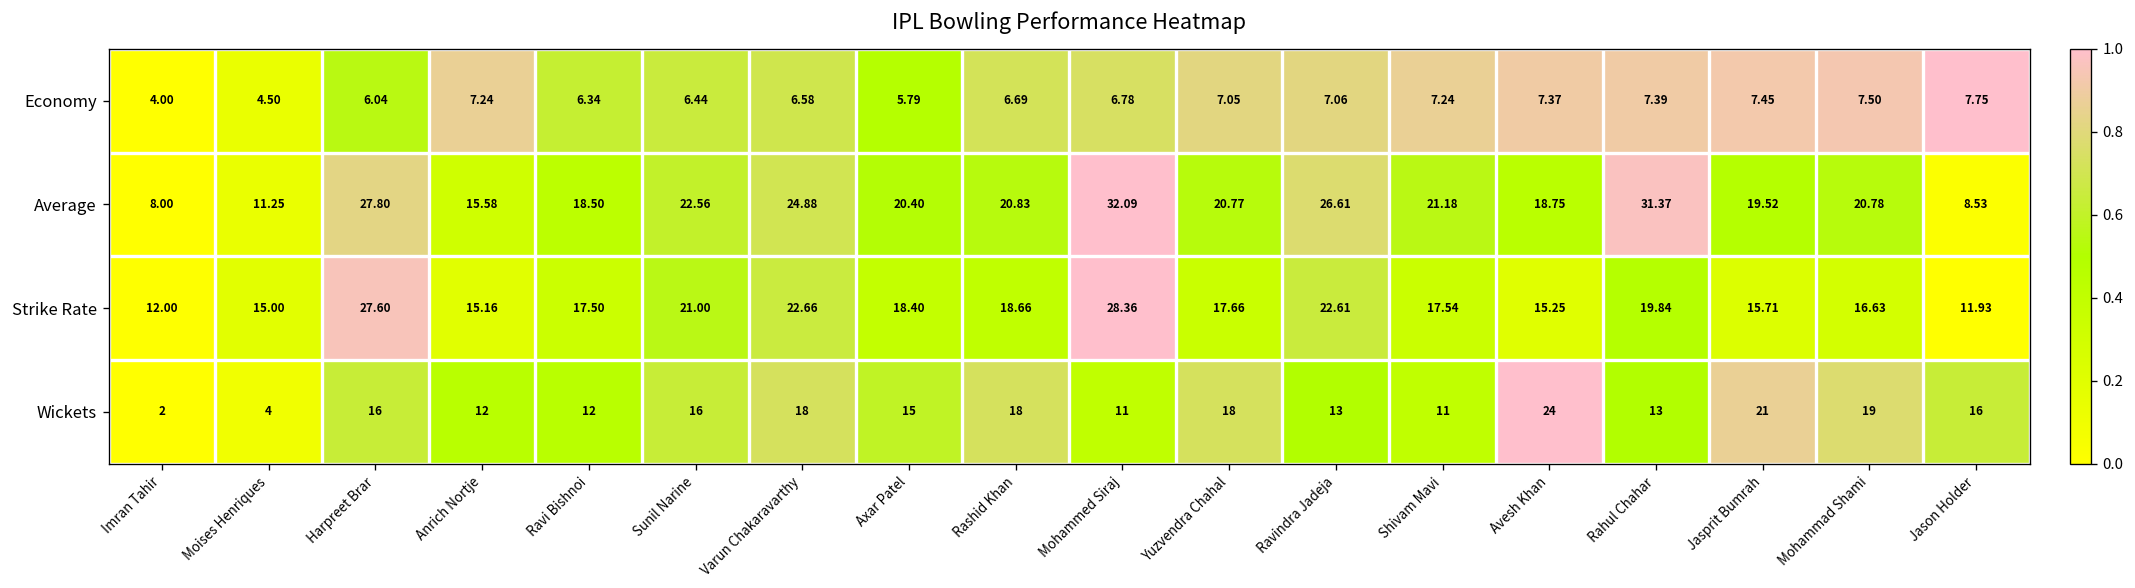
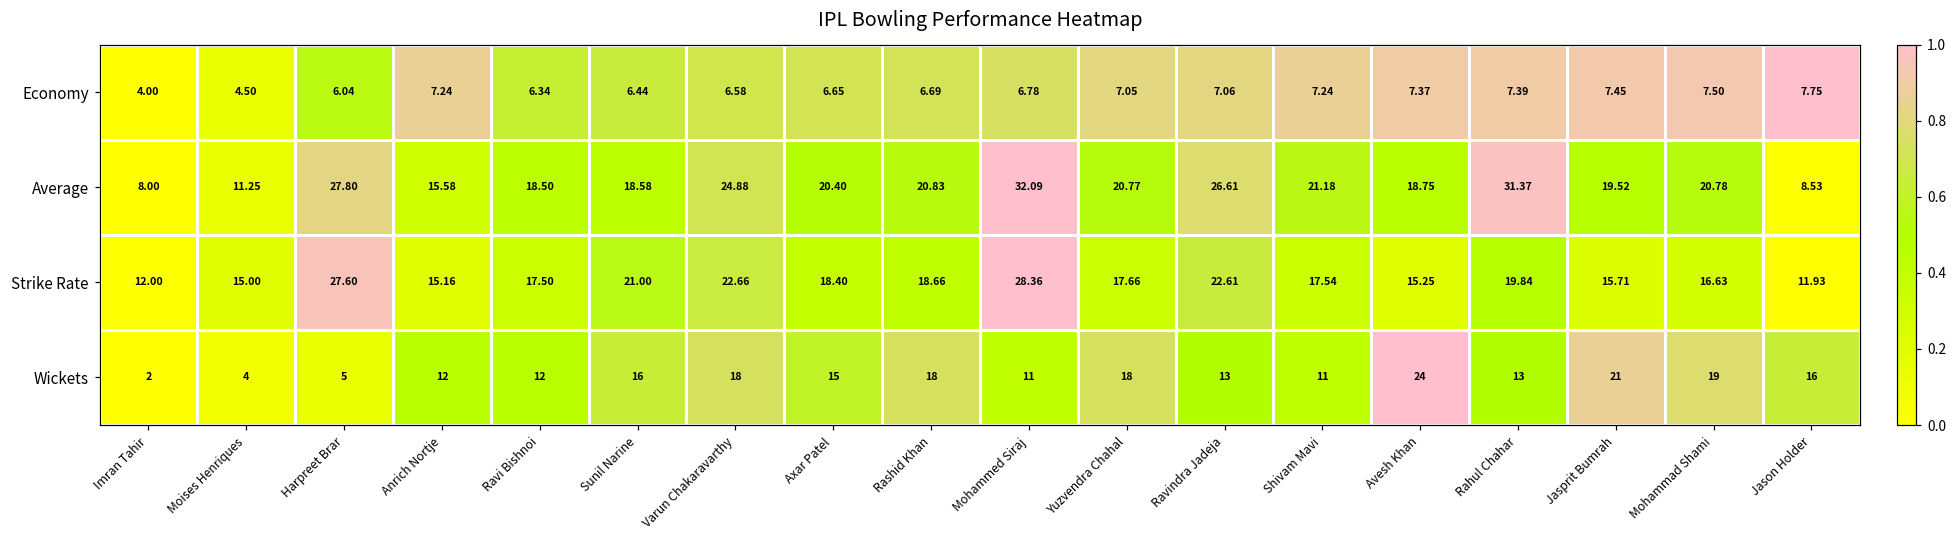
  {
    "Economy": {
      "Imran Tahir": 4.00,
      "Moises Henriques": 4.50,
      "Harpreet Brar": 6.04,
      "Anrich Nortje": 7.24,
      "Ravi Bishnoi": 6.34,
      "Sunil Narine": 6.44,
      "Varun Chakaravarthy": 6.58,
-     "Axar Patel": 5.79,
+     "Axar Patel": 6.65,
      "Rashid Khan": 6.69,
      "Mohammed Siraj": 6.78,
      "Yuzvendra Chahal": 7.05,
      "Ravindra Jadeja": 7.06,
      "Shivam Mavi": 7.24,
      "Avesh Khan": 7.37,
      "Rahul Chahar": 7.39,
      "Jasprit Bumrah": 7.45,
      "Mohammad Shami": 7.50,
      "Jason Holder": 7.75
    },
    "Average": {
      "Imran Tahir": 8.00,
      "Moises Henriques": 11.25,
      "Harpreet Brar": 27.80,
      "Anrich Nortje": 15.58,
      "Ravi Bishnoi": 18.50,
-     "Sunil Narine": 22.56,
+     "Sunil Narine": 18.58,
      "Varun Chakaravarthy": 24.88,
      "Axar Patel": 20.40,
      "Rashid Khan": 20.83,
      "Mohammed Siraj": 32.09,
      "Yuzvendra Chahal": 20.77,
      "Ravindra Jadeja": 26.61,
      "Shivam Mavi": 21.18,
      "Avesh Khan": 18.75,
      "Rahul Chahar": 31.37,
      "Jasprit Bumrah": 19.52,
      "Mohammad Shami": 20.78,
      "Jason Holder": 8.53
    },
    "Strike Rate": {
      "Imran Tahir": 12.00,
      "Moises Henriques": 15.00,
      "Harpreet Brar": 27.60,
      "Anrich Nortje": 15.16,
      "Ravi Bishnoi": 17.50,
      "Sunil Narine": 21.00,
      "Varun Chakaravarthy": 22.66,
      "Axar Patel": 18.40,
      "Rashid Khan": 18.66,
      "Mohammed Siraj": 28.36,
      "Yuzvendra Chahal": 17.66,
      "Ravindra Jadeja": 22.61,
      "Shivam Mavi": 17.54,
      "Avesh Khan": 15.25,
      "Rahul Chahar": 19.84,
      "Jasprit Bumrah": 15.71,
      "Mohammad Shami": 16.63,
      "Jason Holder": 11.93
    },
    "Wickets": {
      "Imran Tahir": 2,
      "Moises Henriques": 4,
-     "Harpreet Brar": 16,
+     "Harpreet Brar": 5,
      "Anrich Nortje": 12,
      "Ravi Bishnoi": 12,
      "Sunil Narine": 16,
      "Varun Chakaravarthy": 18,
      "Axar Patel": 15,
      "Rashid Khan": 18,
      "Mohammed Siraj": 11,
      "Yuzvendra Chahal": 18,
      "Ravindra Jadeja": 13,
      "Shivam Mavi": 11,
      "Avesh Khan": 24,
      "Rahul Chahar": 13,
      "Jasprit Bumrah": 21,
      "Mohammad Shami": 19,
      "Jason Holder": 16
    }
  }
